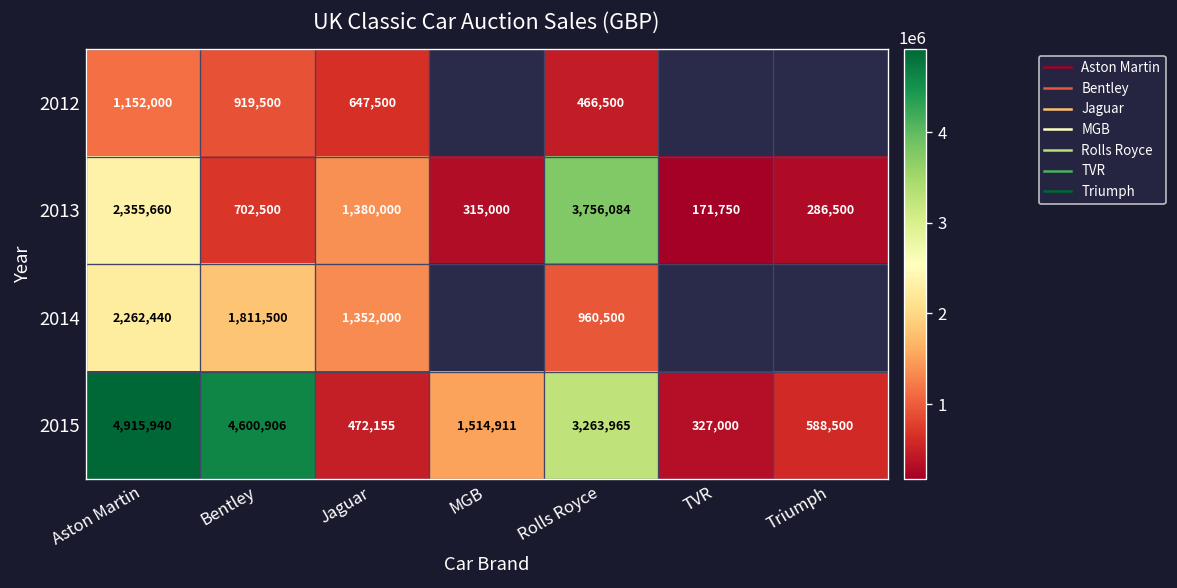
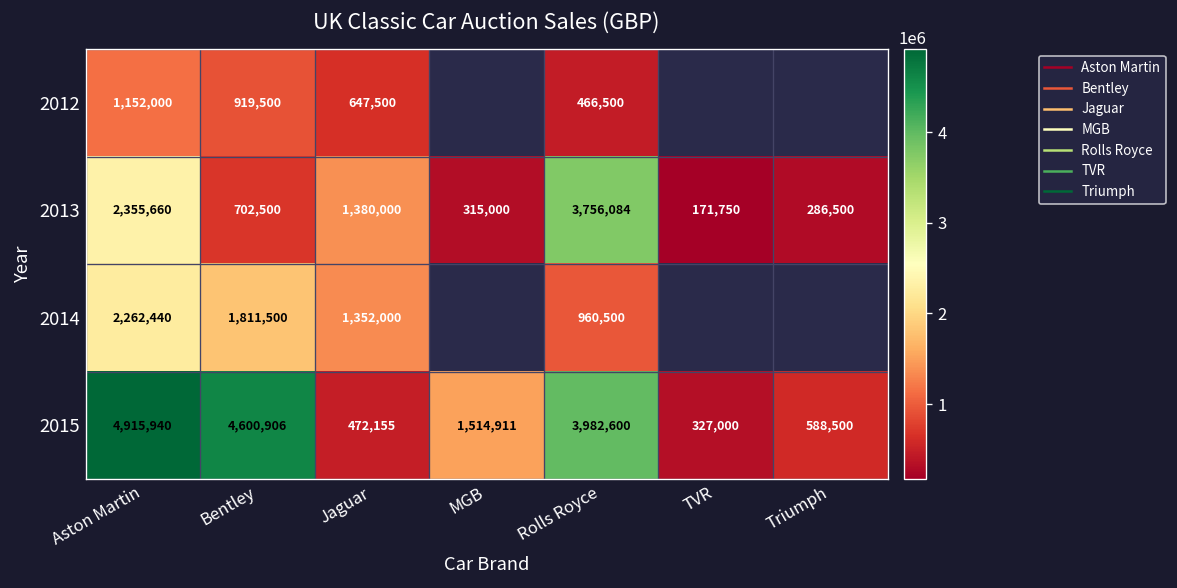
  {
    "2012": {
      "Aston Martin": "1,152,000",
      "Bentley": "919,500",
      "Jaguar": "647,500",
      "Rolls Royce": "466,500"
    },
    "2013": {
      "Aston Martin": "2,355,660",
      "Bentley": "702,500",
      "Jaguar": "1,380,000",
      "MGB": "315,000",
      "Rolls Royce": "3,756,084",
      "TVR": "171,750",
      "Triumph": "286,500"
    },
    "2014": {
      "Aston Martin": "2,262,440",
      "Bentley": "1,811,500",
      "Jaguar": "1,352,000",
      "Rolls Royce": "960,500"
    },
    "2015": {
      "Aston Martin": "4,915,940",
      "Bentley": "4,600,906",
      "Jaguar": "472,155",
      "MGB": "1,514,911",
-     "Rolls Royce": "3,263,965",
+     "Rolls Royce": "3,982,600",
      "TVR": "327,000",
      "Triumph": "588,500"
    }
  }
